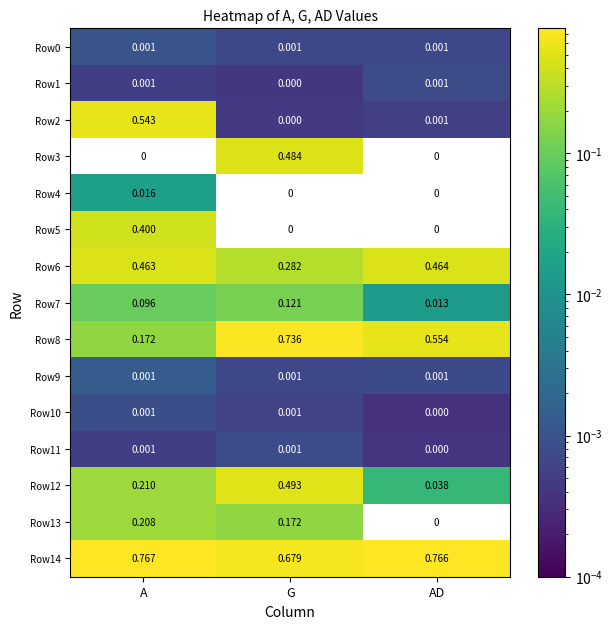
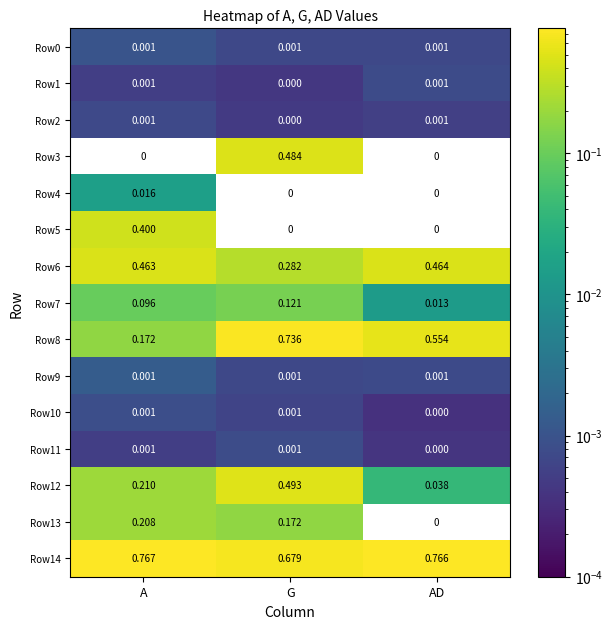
  {
    "Row0": {
      "A": 0.001,
      "G": 0.001,
      "AD": 0.001
    },
    "Row1": {
      "A": 0.001,
      "G": 0.000,
      "AD": 0.001
    },
    "Row2": {
-     "A": 0.543,
+     "A": 0.001,
      "G": 0.000,
      "AD": 0.001
    },
    "Row3": {
      "A": 0,
      "G": 0.484,
      "AD": 0
    },
    "Row4": {
      "A": 0.016,
      "G": 0,
      "AD": 0
    },
    "Row5": {
      "A": 0.400,
      "G": 0,
      "AD": 0
    },
    "Row6": {
      "A": 0.463,
      "G": 0.282,
      "AD": 0.464
    },
    "Row7": {
      "A": 0.096,
      "G": 0.121,
      "AD": 0.013
    },
    "Row8": {
      "A": 0.172,
      "G": 0.736,
      "AD": 0.554
    },
    "Row9": {
      "A": 0.001,
      "G": 0.001,
      "AD": 0.001
    },
    "Row10": {
      "A": 0.001,
      "G": 0.001,
      "AD": 0.000
    },
    "Row11": {
      "A": 0.001,
      "G": 0.001,
      "AD": 0.000
    },
    "Row12": {
      "A": 0.210,
      "G": 0.493,
      "AD": 0.038
    },
    "Row13": {
      "A": 0.208,
      "G": 0.172,
      "AD": 0
    },
    "Row14": {
      "A": 0.767,
      "G": 0.679,
      "AD": 0.766
    }
  }
